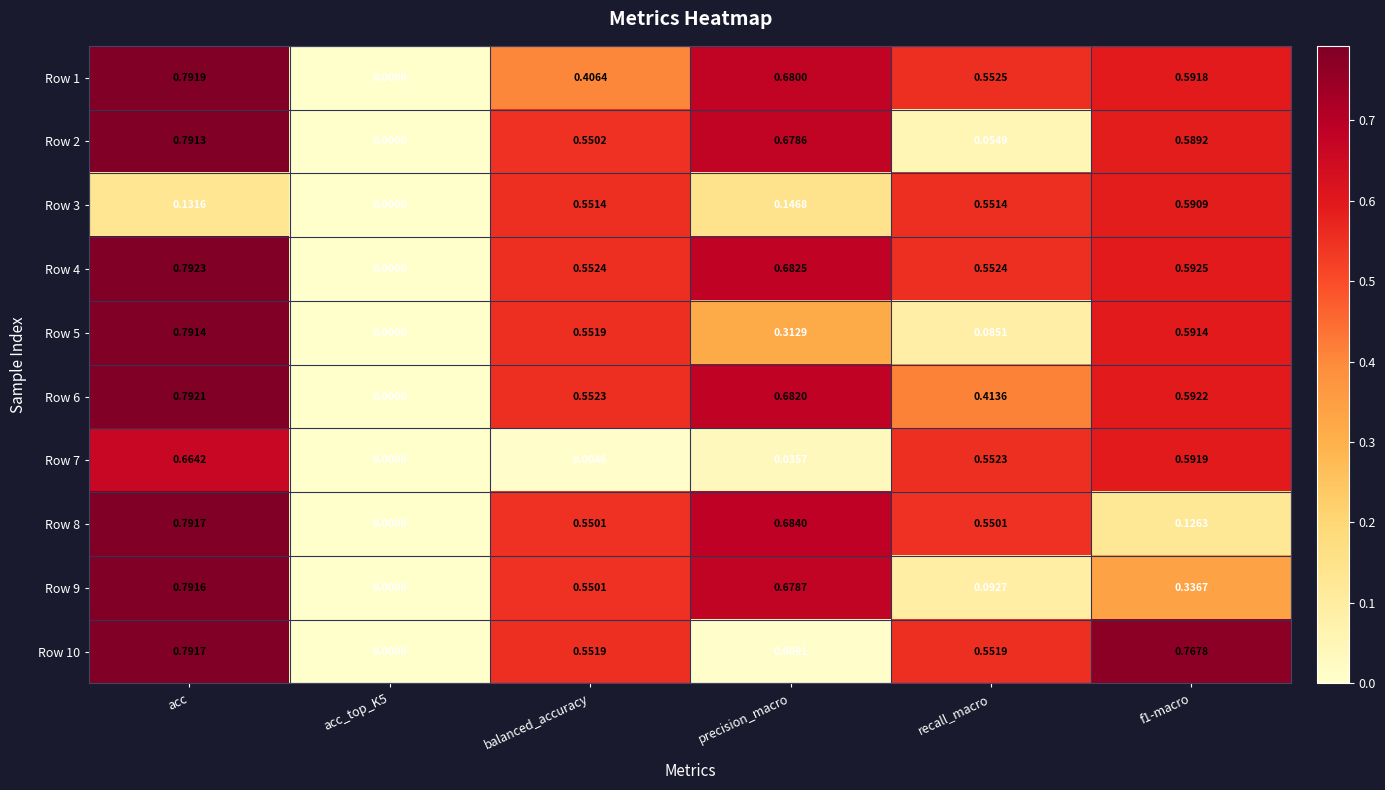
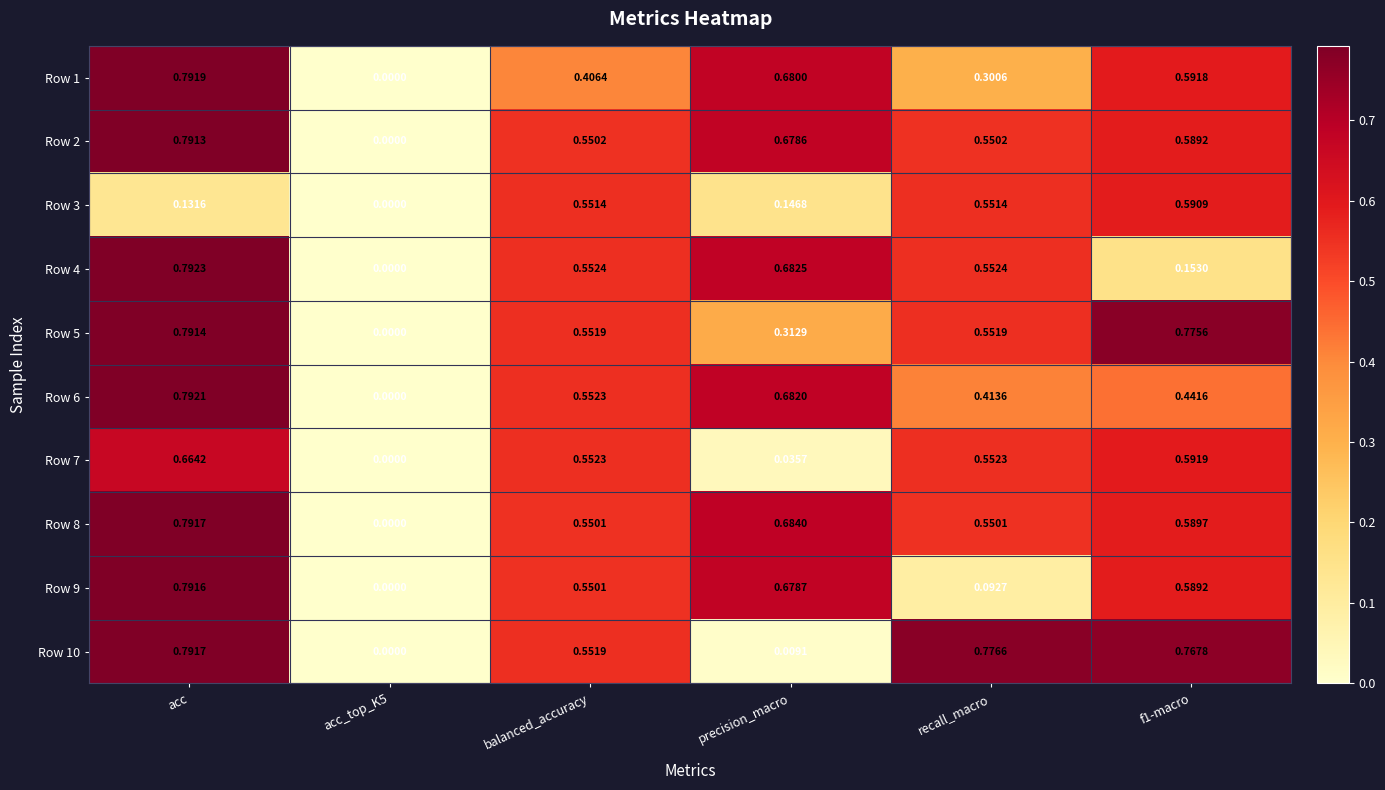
  {
    "Row 1": {
      "acc": 0.7919,
      "acc_top_K5": 0.0000,
      "balanced_accuracy": 0.4064,
      "precision_macro": 0.6800,
-     "recall_macro": 0.5525,
+     "recall_macro": 0.3006,
      "f1-macro": 0.5918
    },
    "Row 2": {
      "acc": 0.7913,
      "acc_top_K5": 0.0000,
      "balanced_accuracy": 0.5502,
      "precision_macro": 0.6786,
-     "recall_macro": 0.0549,
+     "recall_macro": 0.5502,
      "f1-macro": 0.5892
    },
    "Row 3": {
      "acc": 0.1316,
      "acc_top_K5": 0.0000,
      "balanced_accuracy": 0.5514,
      "precision_macro": 0.1468,
      "recall_macro": 0.5514,
      "f1-macro": 0.5909
    },
    "Row 4": {
      "acc": 0.7923,
      "acc_top_K5": 0.0000,
      "balanced_accuracy": 0.5524,
      "precision_macro": 0.6825,
      "recall_macro": 0.5524,
-     "f1-macro": 0.5925
+     "f1-macro": 0.1530
    },
    "Row 5": {
      "acc": 0.7914,
      "acc_top_K5": 0.0000,
      "balanced_accuracy": 0.5519,
      "precision_macro": 0.3129,
-     "recall_macro": 0.0851,
-     "f1-macro": 0.5914
+     "recall_macro": 0.5519,
+     "f1-macro": 0.7756
    },
    "Row 6": {
      "acc": 0.7921,
      "acc_top_K5": 0.0000,
      "balanced_accuracy": 0.5523,
      "precision_macro": 0.6820,
      "recall_macro": 0.4136,
-     "f1-macro": 0.5922
+     "f1-macro": 0.4416
    },
    "Row 7": {
      "acc": 0.6642,
      "acc_top_K5": 0.0000,
-     "balanced_accuracy": 0.0046,
+     "balanced_accuracy": 0.5523,
      "precision_macro": 0.0357,
      "recall_macro": 0.5523,
      "f1-macro": 0.5919
    },
    "Row 8": {
      "acc": 0.7917,
      "acc_top_K5": 0.0000,
      "balanced_accuracy": 0.5501,
      "precision_macro": 0.6840,
      "recall_macro": 0.5501,
-     "f1-macro": 0.1263
+     "f1-macro": 0.5897
    },
    "Row 9": {
      "acc": 0.7916,
      "acc_top_K5": 0.0000,
      "balanced_accuracy": 0.5501,
      "precision_macro": 0.6787,
      "recall_macro": 0.0927,
-     "f1-macro": 0.3367
+     "f1-macro": 0.5892
    },
    "Row 10": {
      "acc": 0.7917,
      "acc_top_K5": 0.0000,
      "balanced_accuracy": 0.5519,
      "precision_macro": 0.0091,
-     "recall_macro": 0.5519,
+     "recall_macro": 0.7766,
      "f1-macro": 0.7678
    }
  }
